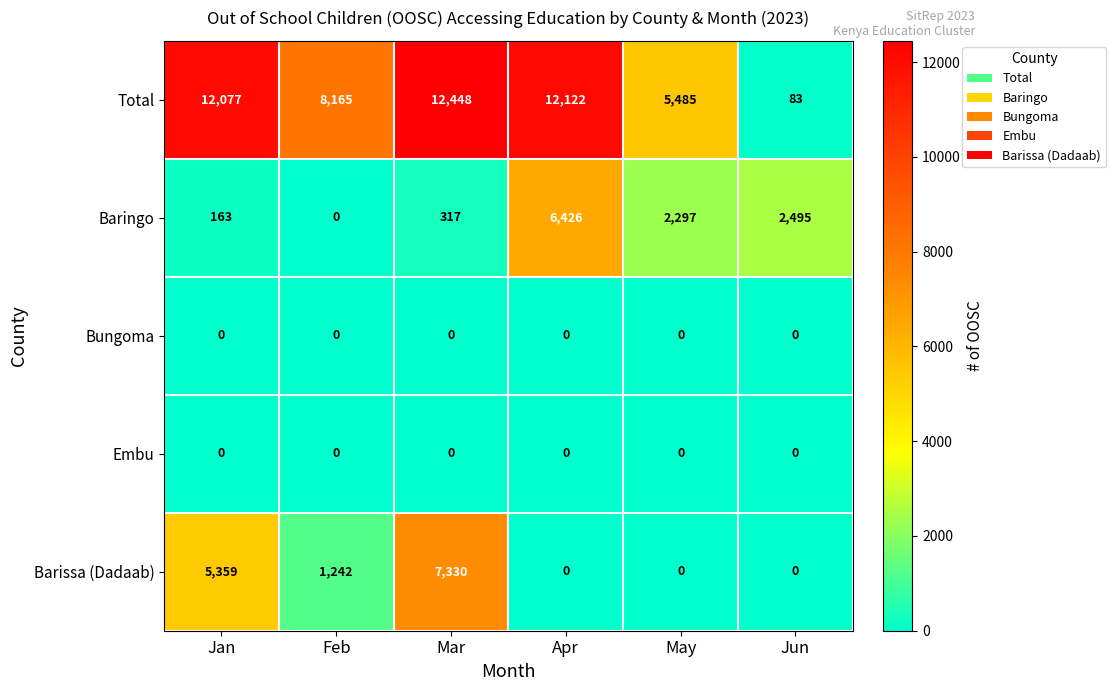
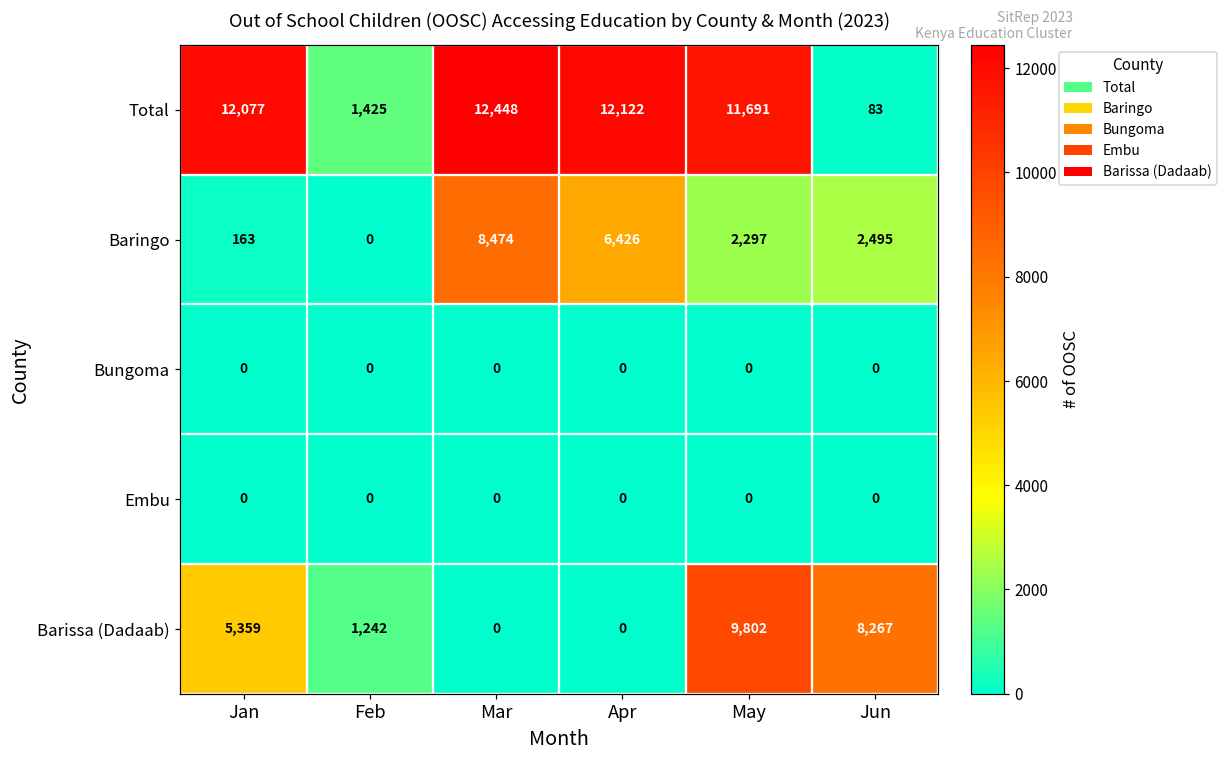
  {
    "Total": {
      "Jan": "12,077",
-     "Feb": "8,165",
+     "Feb": "1,425",
      "Mar": "12,448",
      "Apr": "12,122",
-     "May": "5,485",
+     "May": "11,691",
      "Jun": "83"
    },
    "Baringo": {
      "Jan": "163",
      "Feb": "0",
-     "Mar": "317",
+     "Mar": "8,474",
      "Apr": "6,426",
      "May": "2,297",
      "Jun": "2,495"
    },
    "Bungoma": {
      "Jan": "0",
      "Feb": "0",
      "Mar": "0",
      "Apr": "0",
      "May": "0",
      "Jun": "0"
    },
    "Embu": {
      "Jan": "0",
      "Feb": "0",
      "Mar": "0",
      "Apr": "0",
      "May": "0",
      "Jun": "0"
    },
    "Barissa (Dadaab)": {
      "Jan": "5,359",
      "Feb": "1,242",
-     "Mar": "7,330",
+     "Mar": "0",
      "Apr": "0",
-     "May": "0",
-     "Jun": "0"
+     "May": "9,802",
+     "Jun": "8,267"
    }
  }
